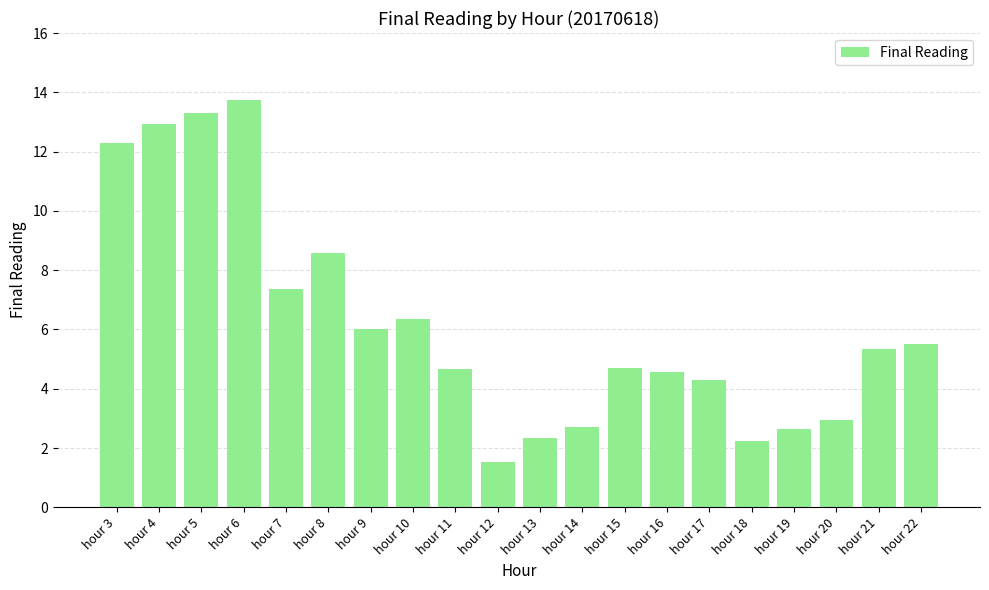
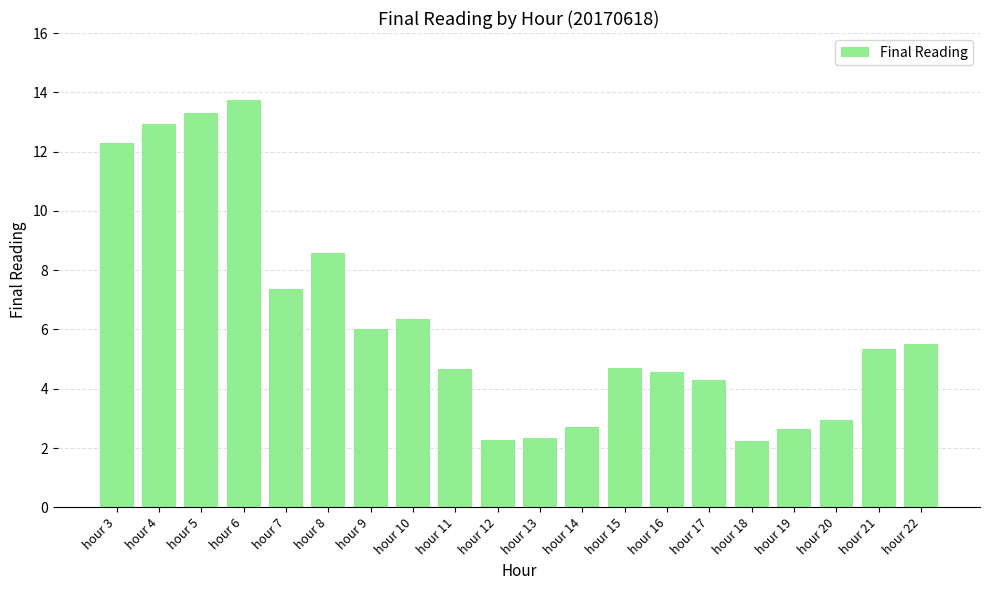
  {
    "hour 3": 12.3,
    "hour 4": 12.9,
    "hour 5": 13.3,
    "hour 6": 13.7,
    "hour 7": 7.4,
    "hour 8": 8.6,
    "hour 9": 6.0,
    "hour 10": 6.4,
    "hour 11": 4.7,
-   "hour 12": 1.5,
+   "hour 12": 2.3,
    "hour 13": 2.3,
    "hour 14": 2.7,
    "hour 15": 4.7,
    "hour 16": 4.6,
    "hour 17": 4.3,
    "hour 18": 2.2,
    "hour 19": 2.6,
    "hour 20": 2.9,
    "hour 21": 5.4,
    "hour 22": 5.5
  }
